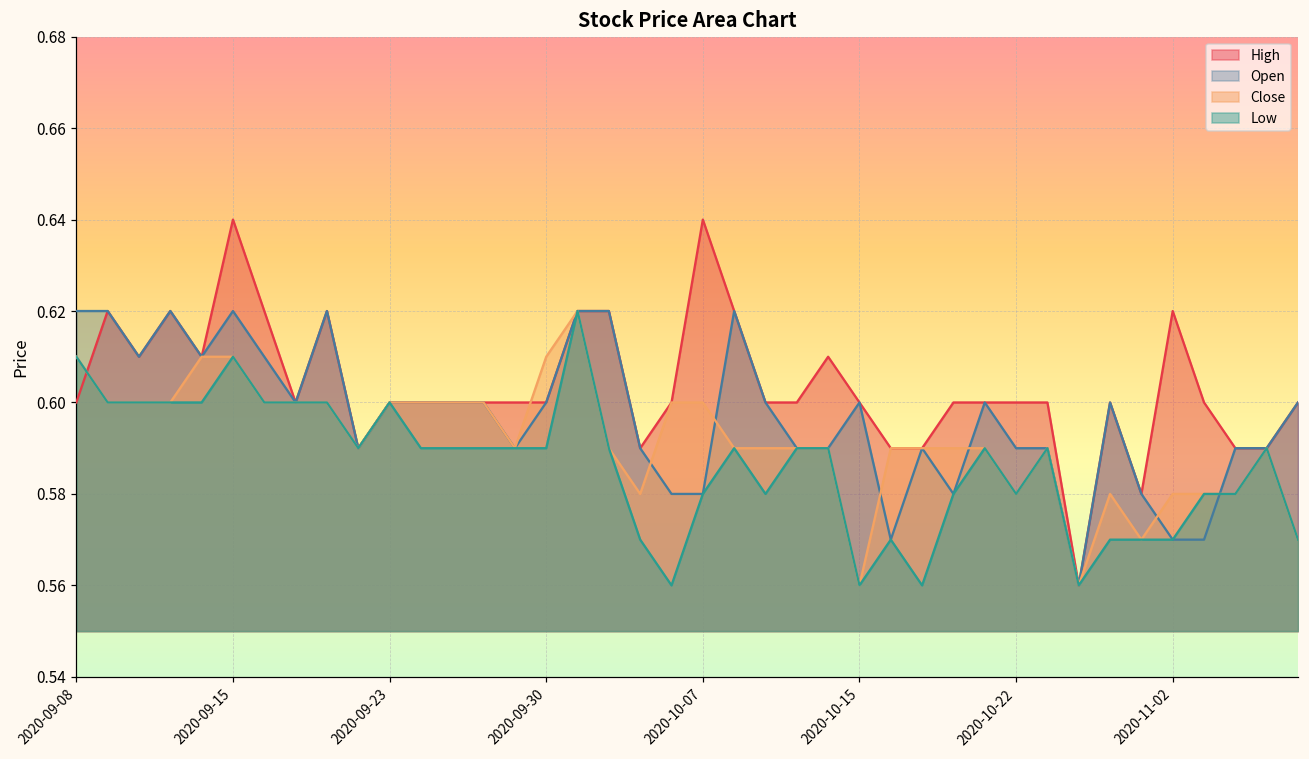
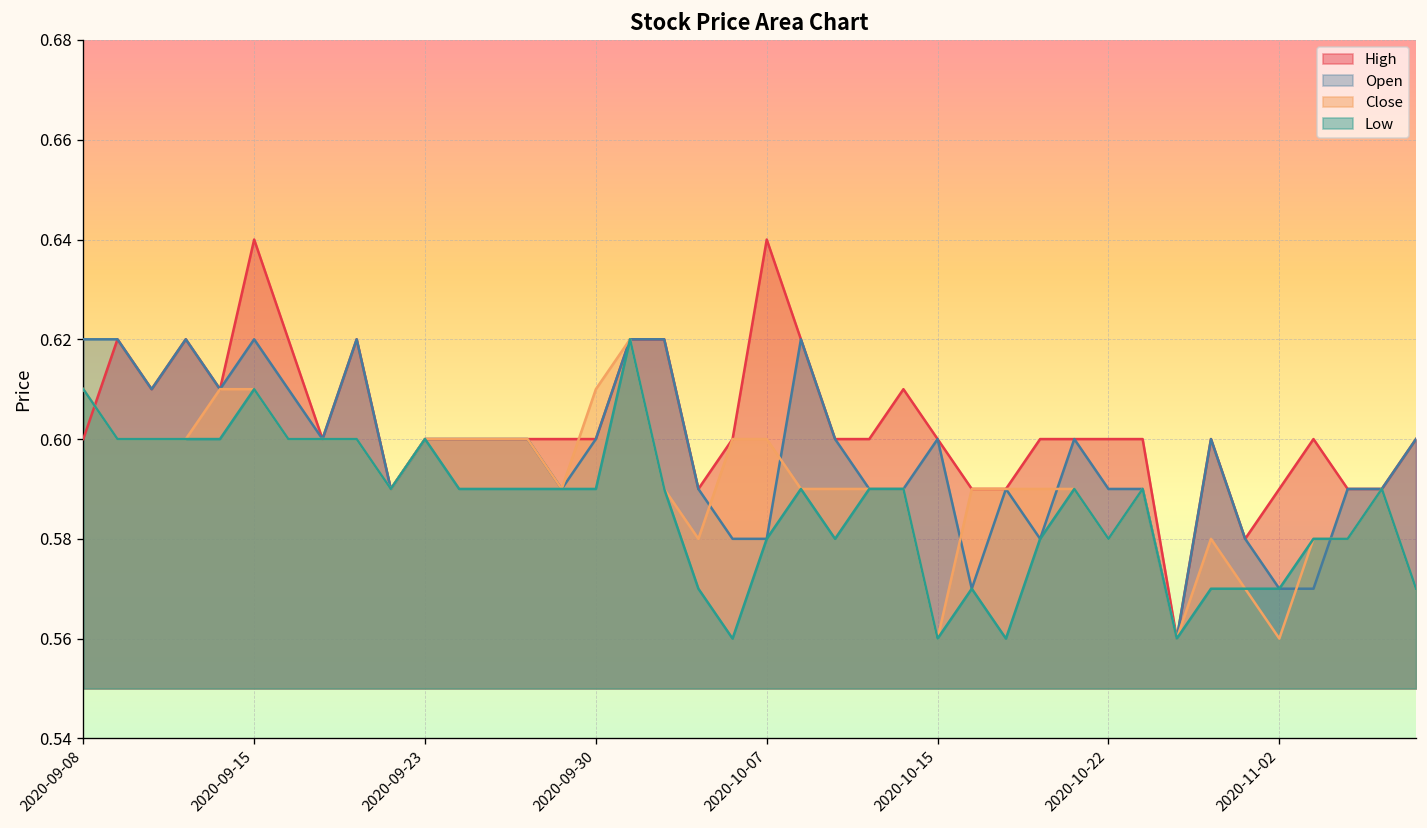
  {
    "High": {
      "2020-09-08": 0.60,
      "2020-09-15": 0.64,
      "2020-10-07": 0.64,
      "2020-10-22": 0.60,
-     "2020-11-02": 0.62
+     "2020-11-02": 0.59
    },
    "Close": {
      "2020-09-30": 0.61,
      "2020-10-07": 0.60,
-     "2020-11-02": 0.58
+     "2020-11-02": 0.56
    }
  }
